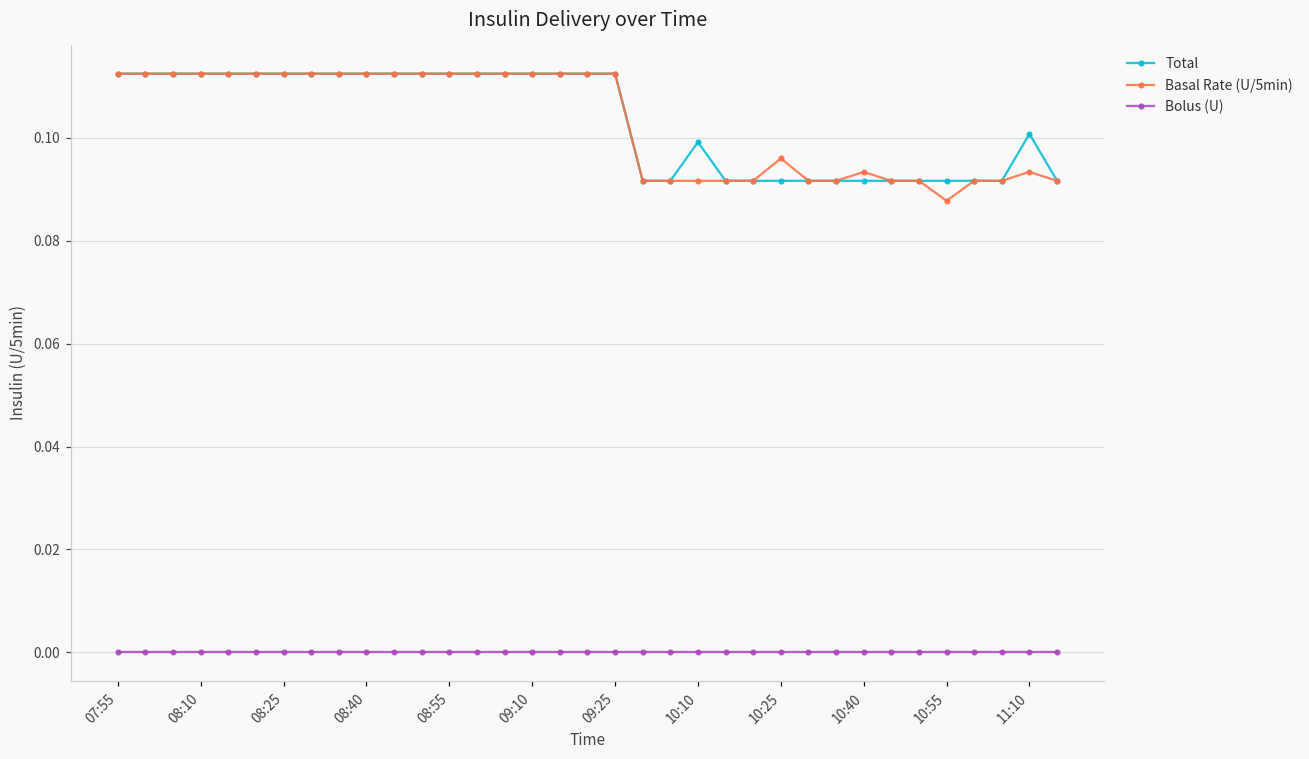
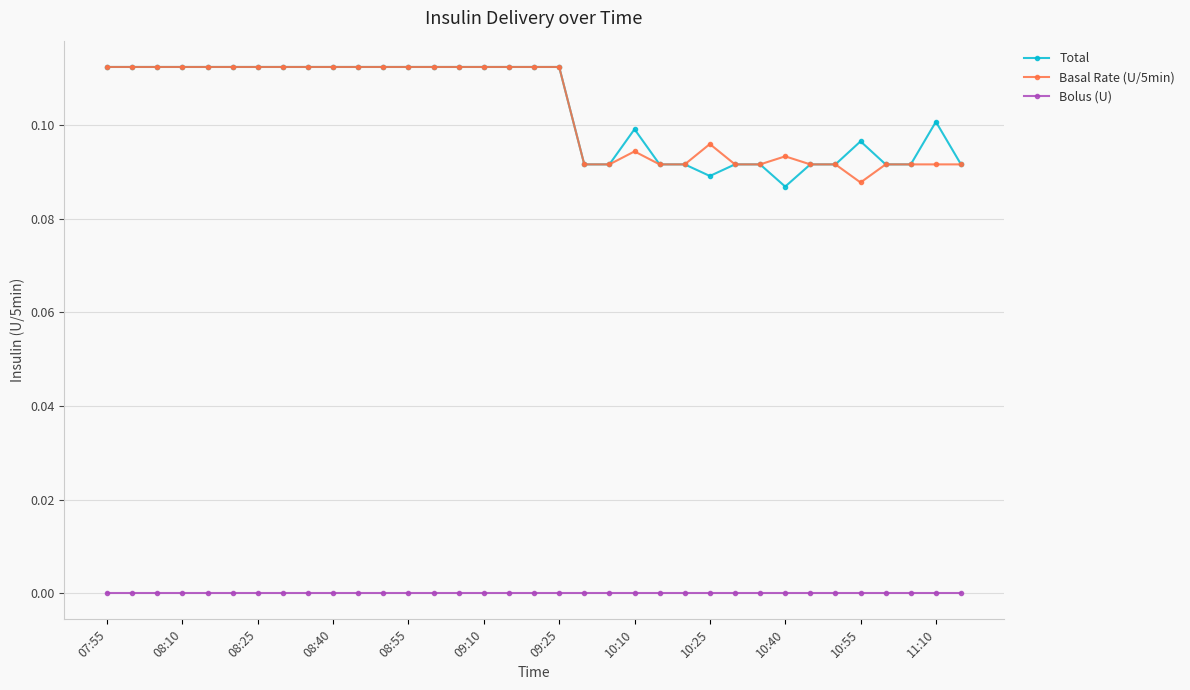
  {
    "Total": {
      "10:10": 0.099,
-     "10:25": 0.092,
-     "10:40": 0.092,
-     "10:55": 0.092,
+     "10:25": 0.089,
+     "10:40": 0.087,
+     "10:55": 0.097,
      "11:10": 0.101
    },
    "Basal Rate (U/5min)": {
-     "10:10": 0.092,
+     "10:10": 0.094,
      "10:25": 0.096,
      "10:40": 0.093,
      "10:55": 0.088,
-     "11:10": 0.093
+     "11:10": 0.092
    },
    "Bolus (U)": {
      "07:55": 0.000,
      "08:10": 0.000,
      "08:25": 0.000,
      "08:40": 0.000,
      "08:55": 0.000,
      "09:10": 0.000,
      "09:25": 0.000,
      "10:10": 0.000,
      "10:25": 0.000,
      "10:40": 0.000,
      "10:55": 0.000,
      "11:10": 0.000
    }
  }
